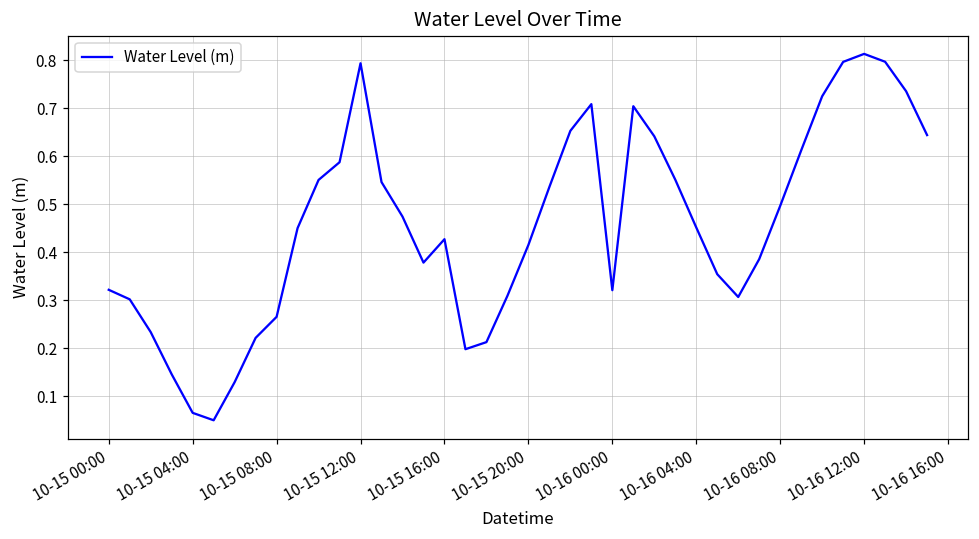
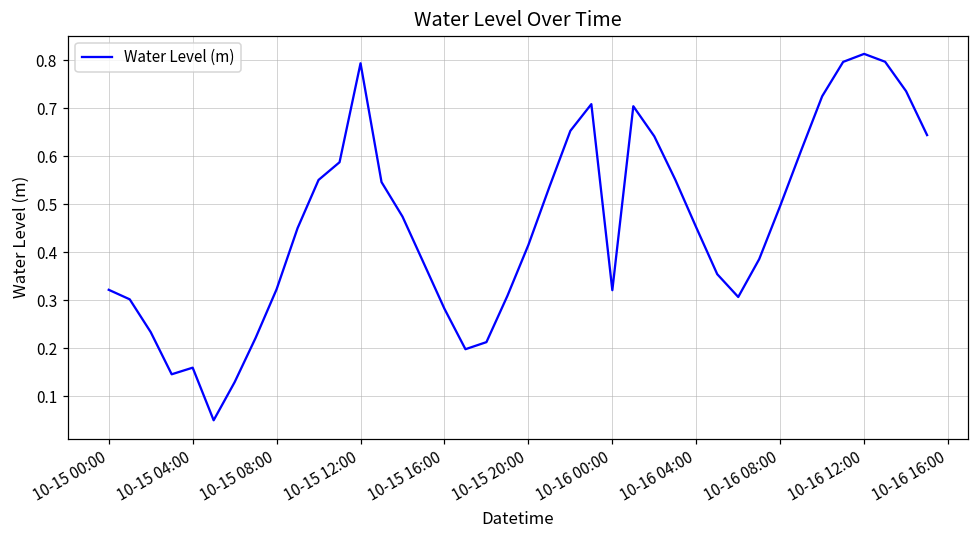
  {
    "10-15 00:00": 0.32,
-   "10-15 04:00": 0.06,
-   "10-15 08:00": 0.27,
+   "10-15 04:00": 0.16,
+   "10-15 08:00": 0.32,
    "10-15 12:00": 0.79,
-   "10-15 16:00": 0.43,
+   "10-15 16:00": 0.28,
    "10-15 20:00": 0.42,
    "10-16 00:00": 0.32,
    "10-16 04:00": 0.45,
    "10-16 08:00": 0.50,
    "10-16 12:00": 0.81
  }
